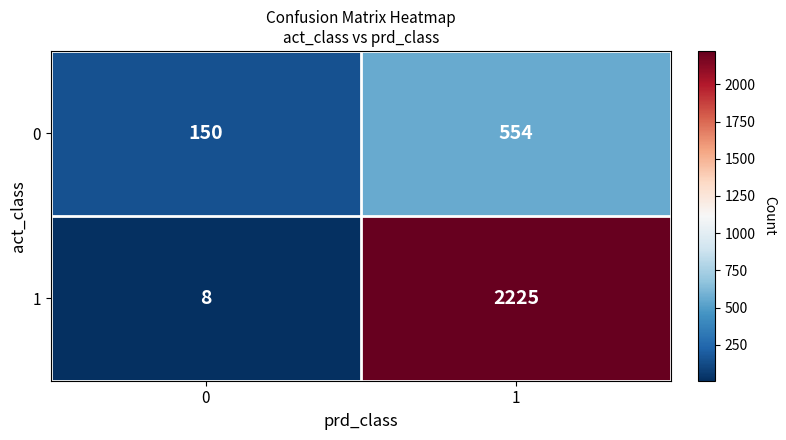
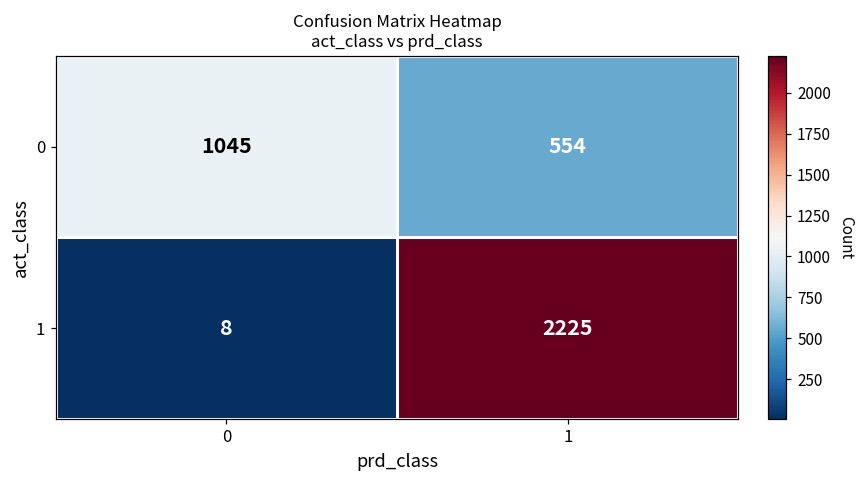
  {
    "0": {
-     "0": 150,
+     "0": 1045,
      "1": 554
    },
    "1": {
      "0": 8,
      "1": 2225
    }
  }
